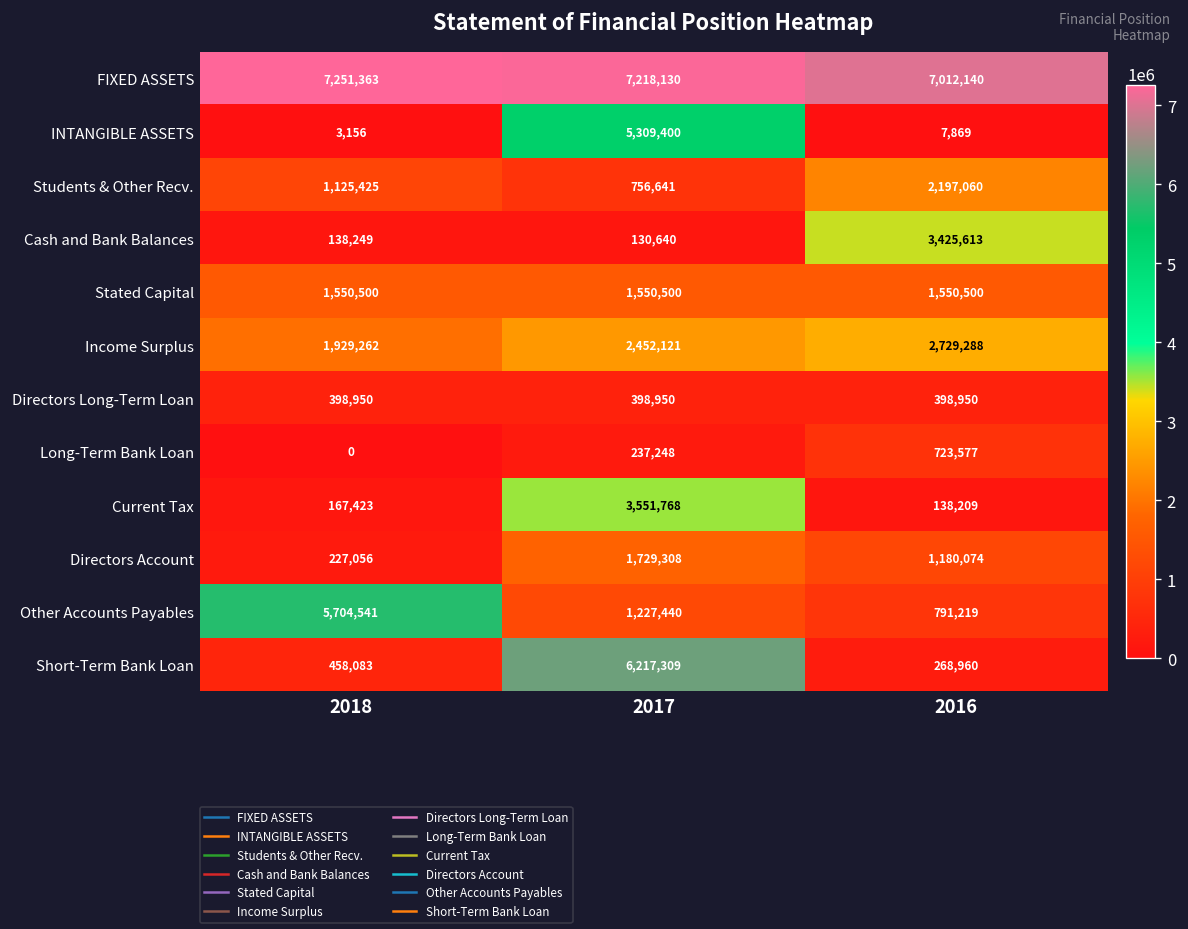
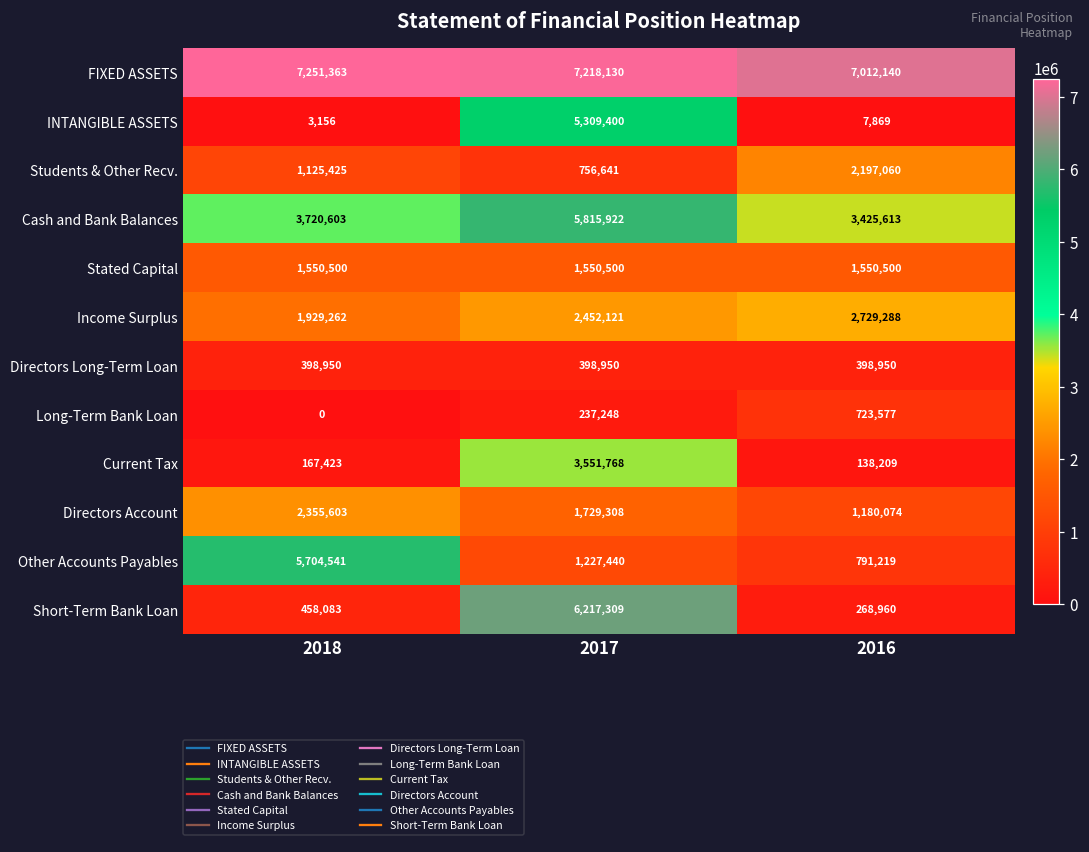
  {
    "FIXED ASSETS": {
      "2018": "7,251,363",
      "2017": "7,218,130",
      "2016": "7,012,140"
    },
    "INTANGIBLE ASSETS": {
      "2018": "3,156",
      "2017": "5,309,400",
      "2016": "7,869"
    },
    "Students & Other Recv.": {
      "2018": "1,125,425",
      "2017": "756,641",
      "2016": "2,197,060"
    },
    "Cash and Bank Balances": {
-     "2018": "138,249",
-     "2017": "130,640",
+     "2018": "3,720,603",
+     "2017": "5,815,922",
      "2016": "3,425,613"
    },
    "Stated Capital": {
      "2018": "1,550,500",
      "2017": "1,550,500",
      "2016": "1,550,500"
    },
    "Income Surplus": {
      "2018": "1,929,262",
      "2017": "2,452,121",
      "2016": "2,729,288"
    },
    "Directors Long-Term Loan": {
      "2018": "398,950",
      "2017": "398,950",
      "2016": "398,950"
    },
    "Long-Term Bank Loan": {
      "2018": "0",
      "2017": "237,248",
      "2016": "723,577"
    },
    "Current Tax": {
      "2018": "167,423",
      "2017": "3,551,768",
      "2016": "138,209"
    },
    "Directors Account": {
-     "2018": "227,056",
+     "2018": "2,355,603",
      "2017": "1,729,308",
      "2016": "1,180,074"
    },
    "Other Accounts Payables": {
      "2018": "5,704,541",
      "2017": "1,227,440",
      "2016": "791,219"
    },
    "Short-Term Bank Loan": {
      "2018": "458,083",
      "2017": "6,217,309",
      "2016": "268,960"
    }
  }
